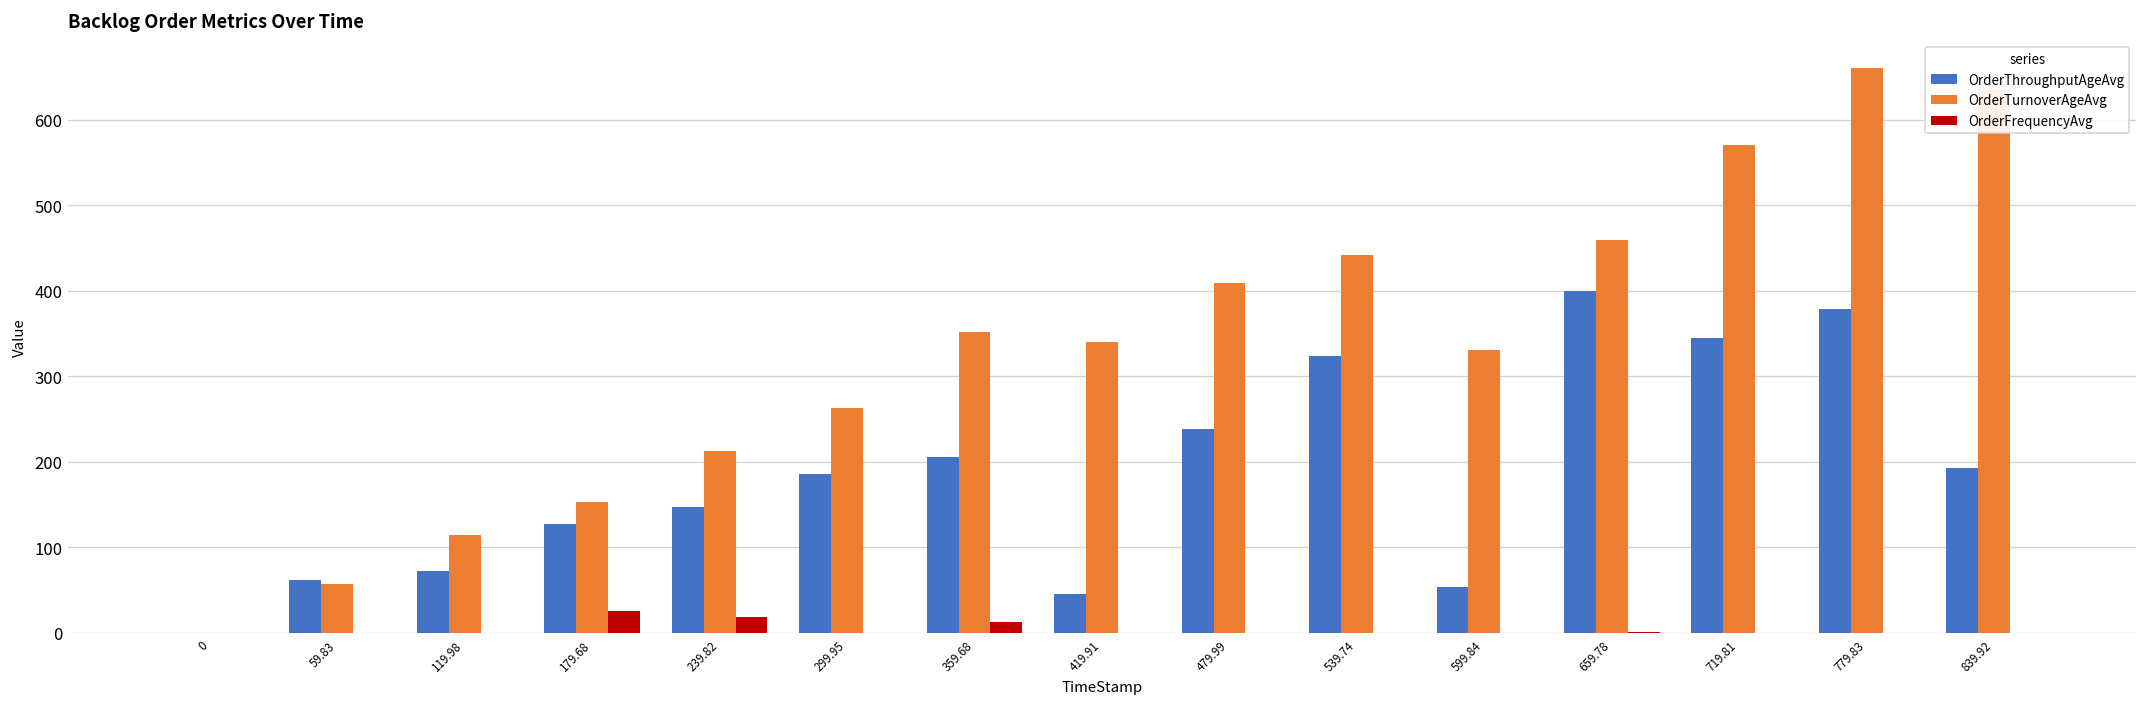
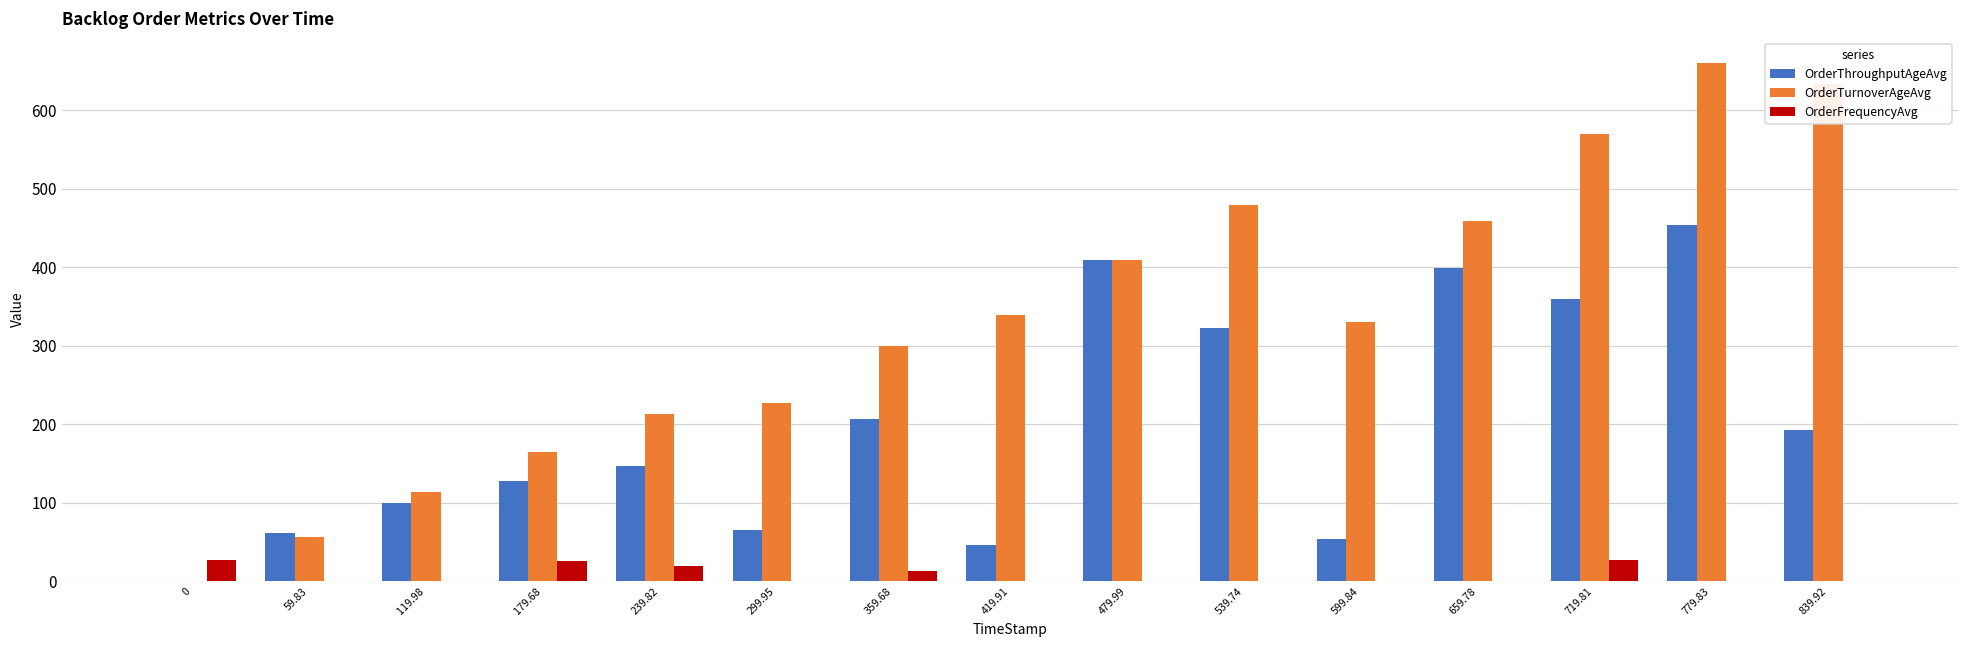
  {
    "OrderThroughputAgeAvg": {
      "0": 0,
      "59.83": 60,
-     "119.98": 70,
+     "119.98": 100,
      "179.68": 130,
      "239.82": 150,
-     "299.95": 190,
+     "299.95": 60,
      "359.68": 210,
      "419.91": 50,
-     "479.99": 240,
+     "479.99": 410,
      "539.74": 320,
      "599.84": 50,
      "659.78": 400,
-     "719.81": 340,
-     "779.83": 380,
+     "719.81": 360,
+     "779.83": 450,
      "839.92": 190
    },
    "OrderTurnoverAgeAvg": {
      "0": 0,
      "59.83": 60,
      "119.98": 110,
-     "179.68": 150,
+     "179.68": 160,
      "239.82": 210,
-     "299.95": 260,
-     "359.68": 350,
+     "299.95": 230,
+     "359.68": 300,
      "419.91": 340,
      "479.99": 410,
-     "539.74": 440,
+     "539.74": 480,
      "599.84": 330,
      "659.78": 460,
      "719.81": 570,
      "779.83": 660
    },
    "OrderFrequencyAvg": {
-     "0": 0,
+     "0": 30,
      "179.68": 30,
      "239.82": 20,
      "359.68": 10,
-     "719.81": 0
+     "719.81": 30
    }
  }
